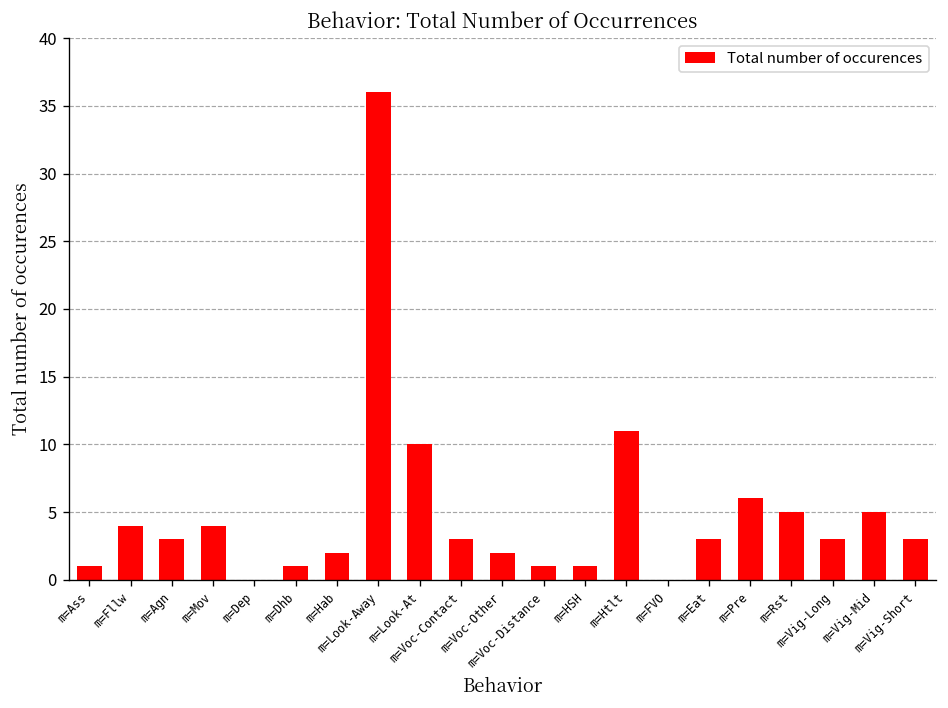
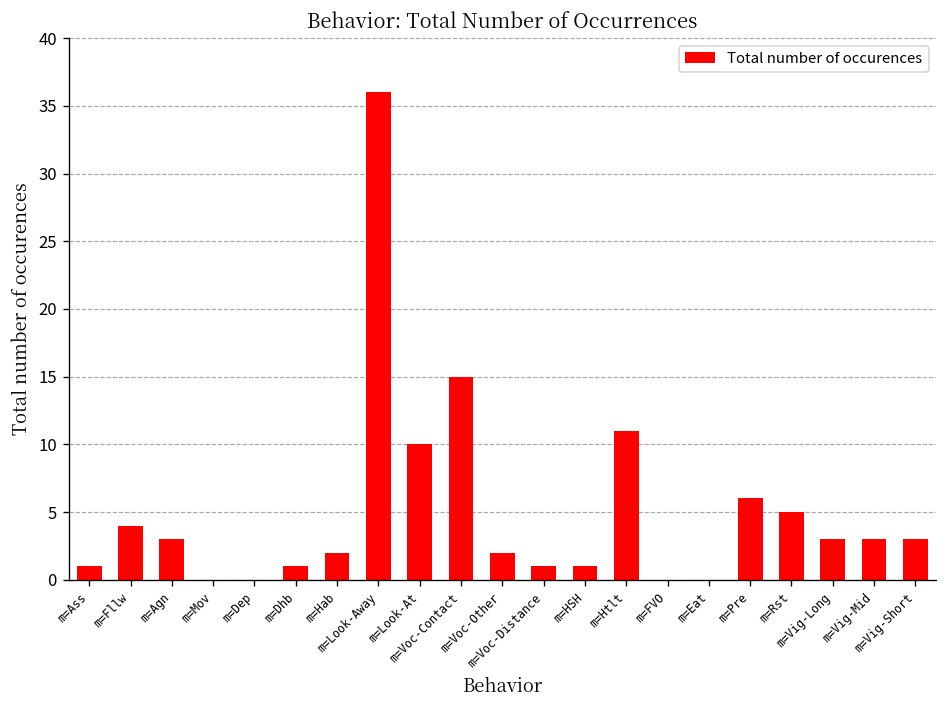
  {
    "m=Ass": 1,
    "m=Fllw": 4,
    "m=Agn": 3,
-   "m=Mov": 4,
+   "m=Mov": 0,
    "m=Dep": 0,
    "m=Dhb": 1,
    "m=Hab": 2,
    "m=Look-Away": 36,
    "m=Look-At": 10,
-   "m=Voc-Contact": 3,
+   "m=Voc-Contact": 15,
    "m=Voc-Other": 2,
    "m=Voc-Distance": 1,
    "m=HSH": 1,
    "m=Htlt": 11,
    "m=FVO": 0,
-   "m=Eat": 3,
+   "m=Eat": 0,
    "m=Pre": 6,
    "m=Rst": 5,
    "m=Vig-Long": 3,
-   "m=Vig-Mid": 5,
+   "m=Vig-Mid": 3,
    "m=Vig-Short": 3
  }
